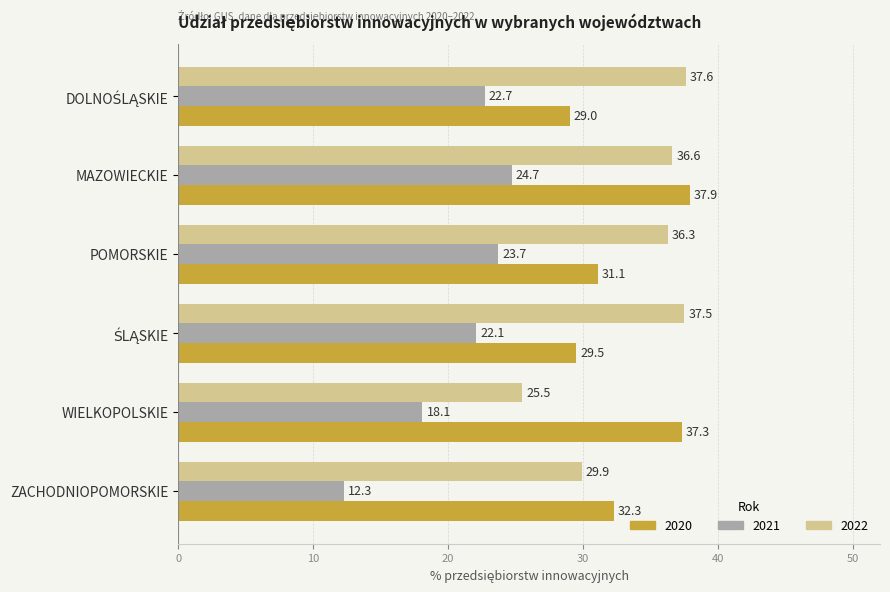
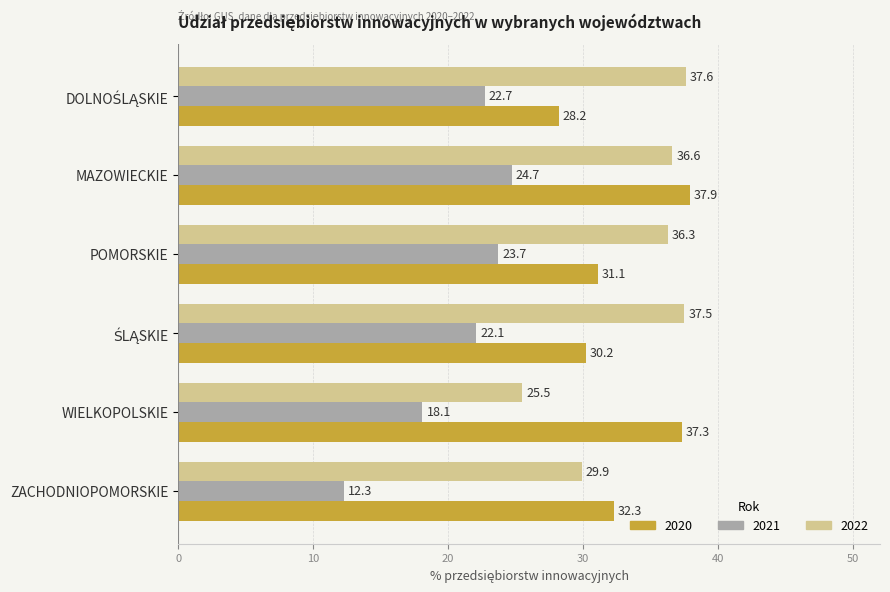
  {
    "2020": {
-     "DOLNOŚLĄSKIE": 29.0,
+     "DOLNOŚLĄSKIE": 28.2,
      "MAZOWIECKIE": 37.9,
      "POMORSKIE": 31.1,
-     "ŚLĄSKIE": 29.5,
+     "ŚLĄSKIE": 30.2,
      "WIELKOPOLSKIE": 37.3,
      "ZACHODNIOPOMORSKIE": 32.3
    }
  }
